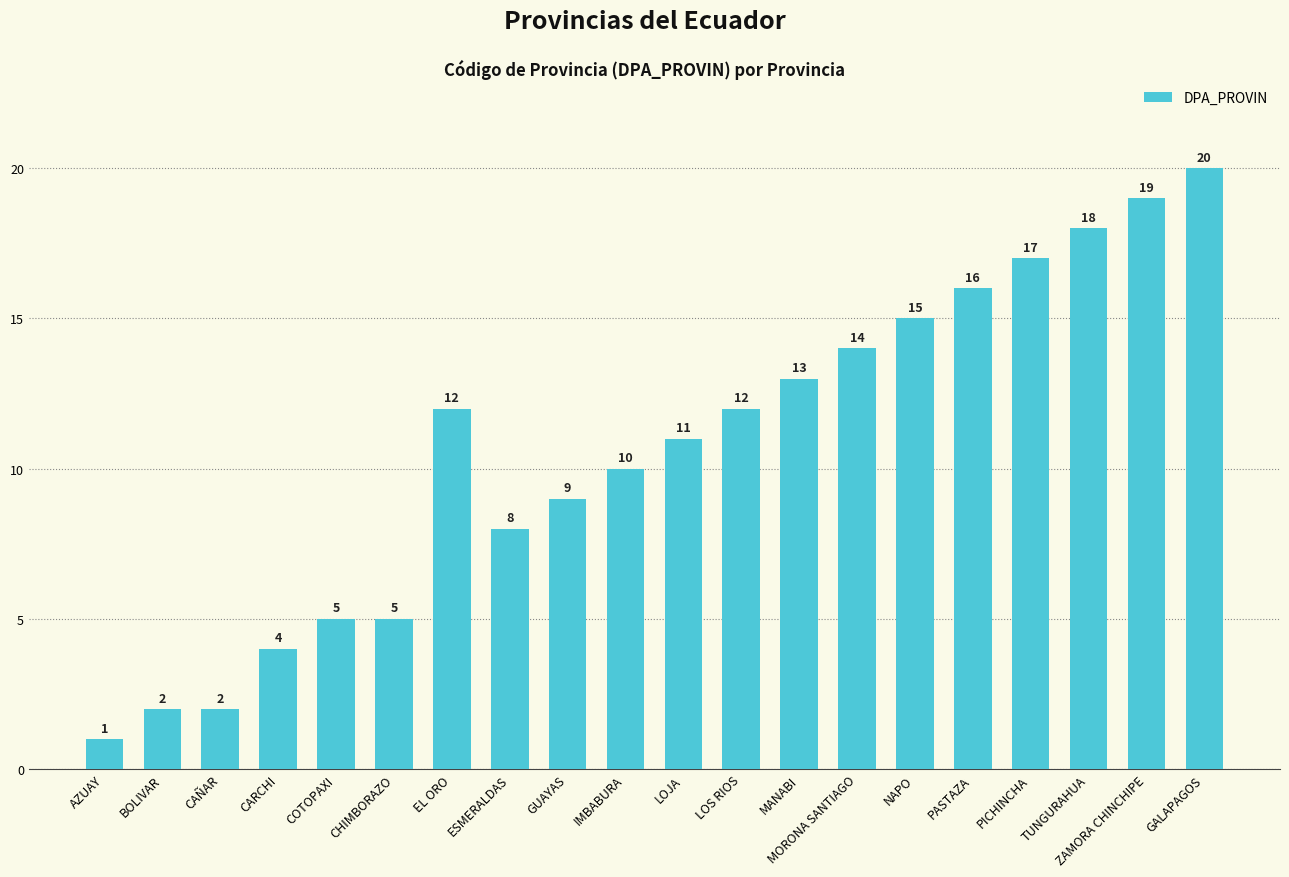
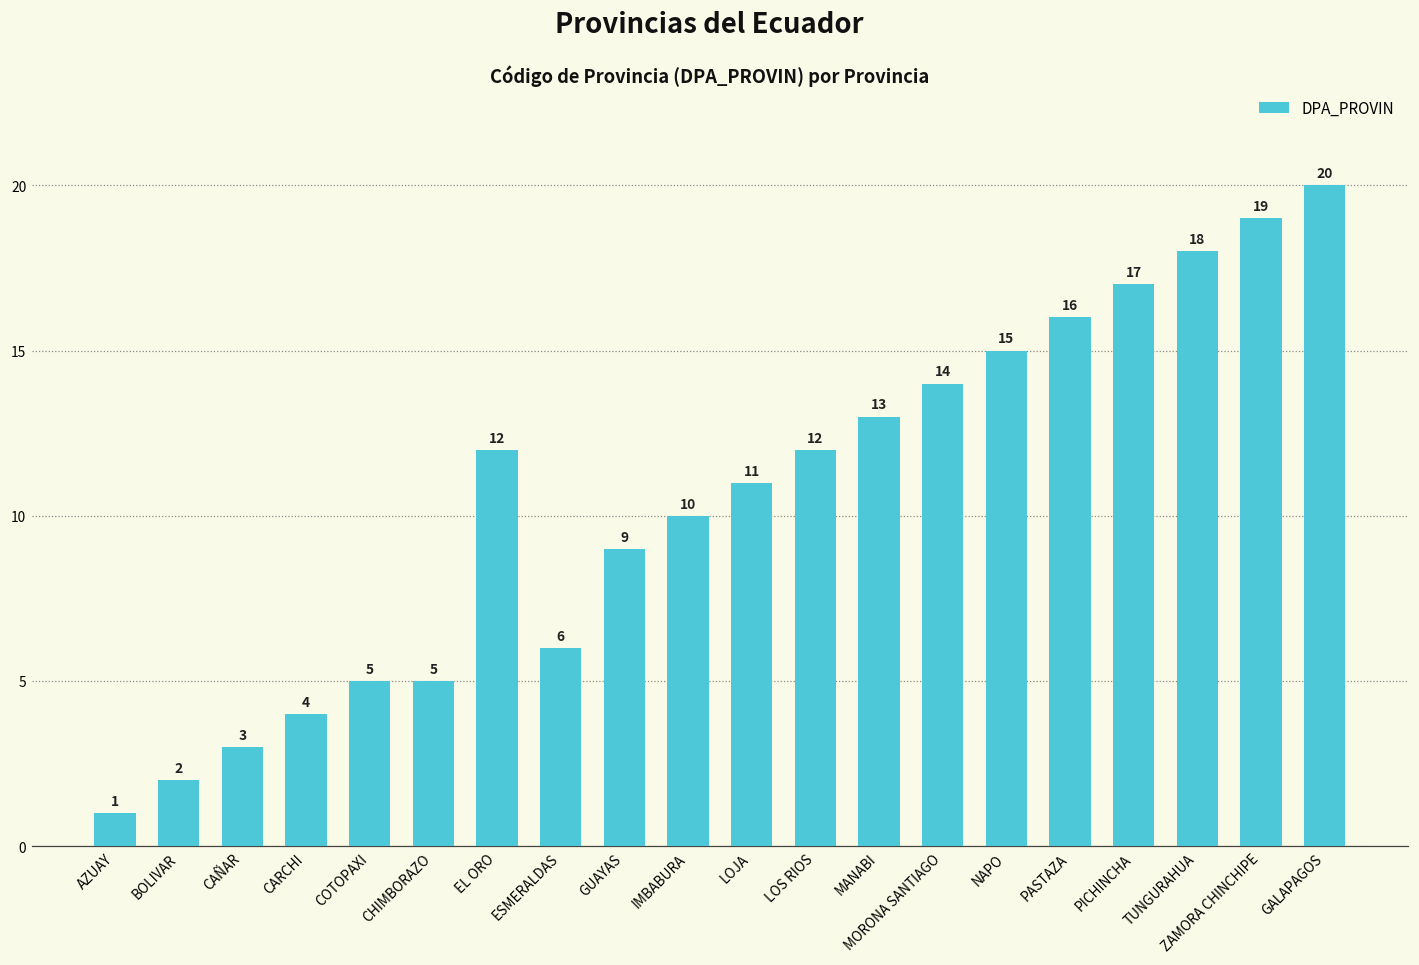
  {
    "AZUAY": 1,
    "BOLIVAR": 2,
-   "CAÑAR": 2,
+   "CAÑAR": 3,
    "CARCHI": 4,
    "COTOPAXI": 5,
    "CHIMBORAZO": 5,
    "EL ORO": 12,
-   "ESMERALDAS": 8,
+   "ESMERALDAS": 6,
    "GUAYAS": 9,
    "IMBABURA": 10,
    "LOJA": 11,
    "LOS RIOS": 12,
    "MANABI": 13,
    "MORONA SANTIAGO": 14,
    "NAPO": 15,
    "PASTAZA": 16,
    "PICHINCHA": 17,
    "TUNGURAHUA": 18,
    "ZAMORA CHINCHIPE": 19,
    "GALAPAGOS": 20
  }
